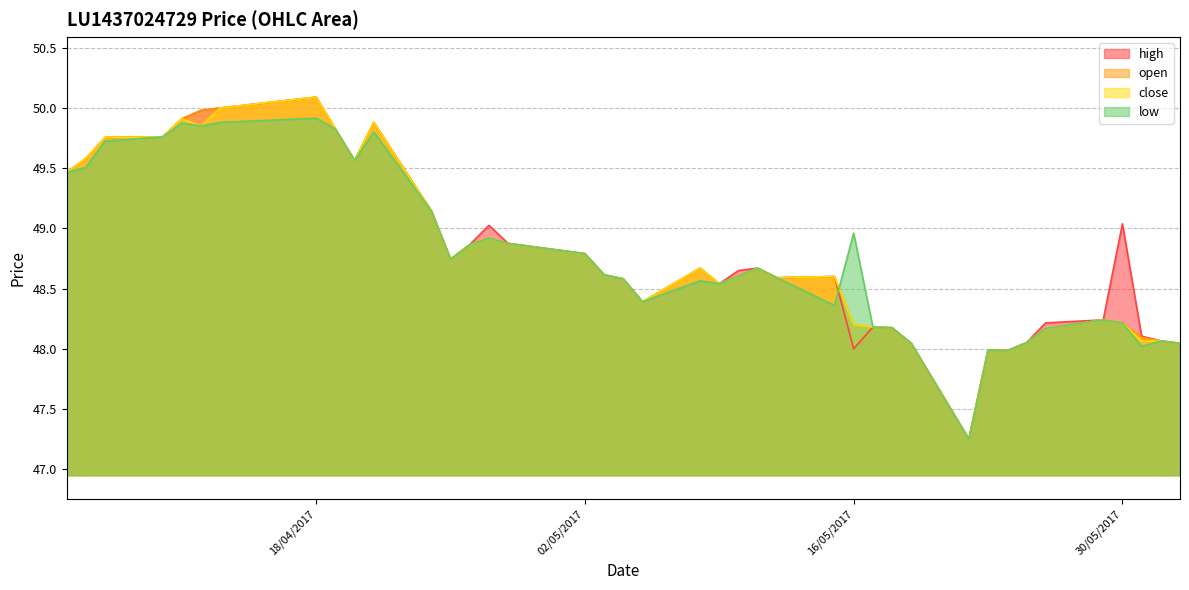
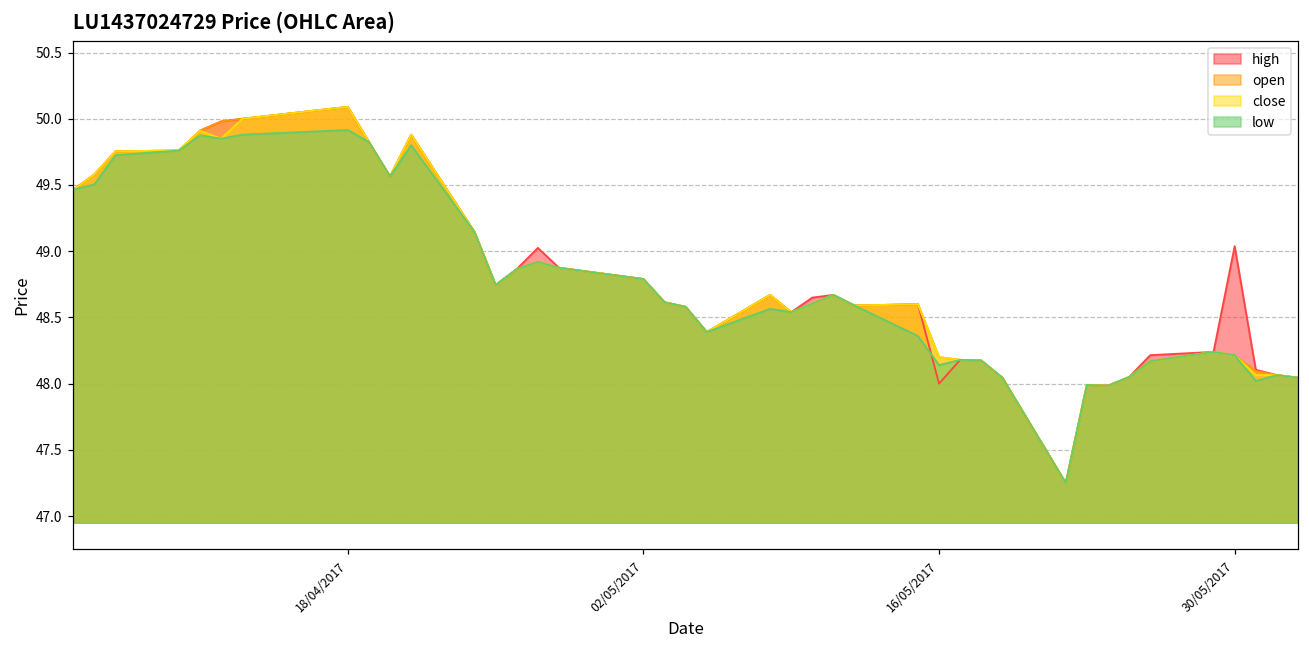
  {
    "high": {
      "16/05/2017": 48.00,
      "30/05/2017": 49.04
    },
    "low": {
      "18/04/2017": 49.92,
-     "16/05/2017": 48.96
+     "16/05/2017": 48.14
    }
  }
